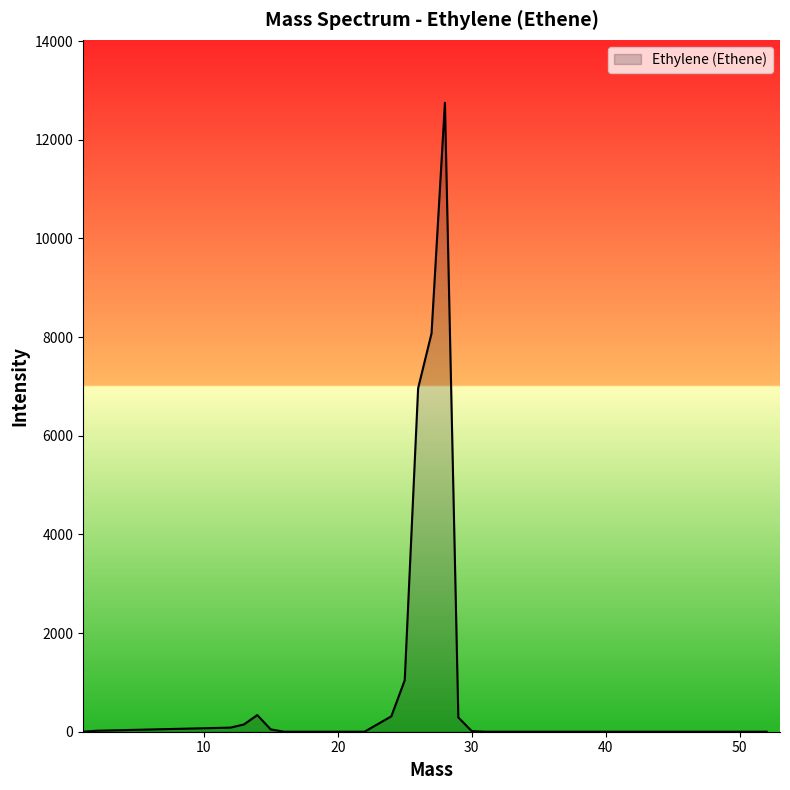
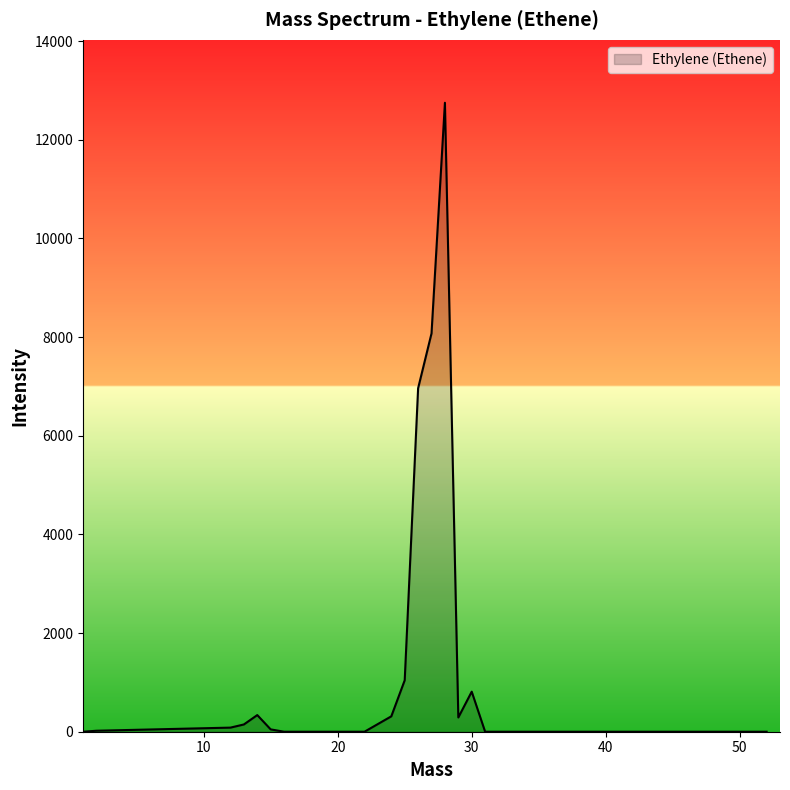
  {
    "20": 0,
-   "30": 0,
+   "30": 800,
    "40": 0,
    "50": 0
  }
